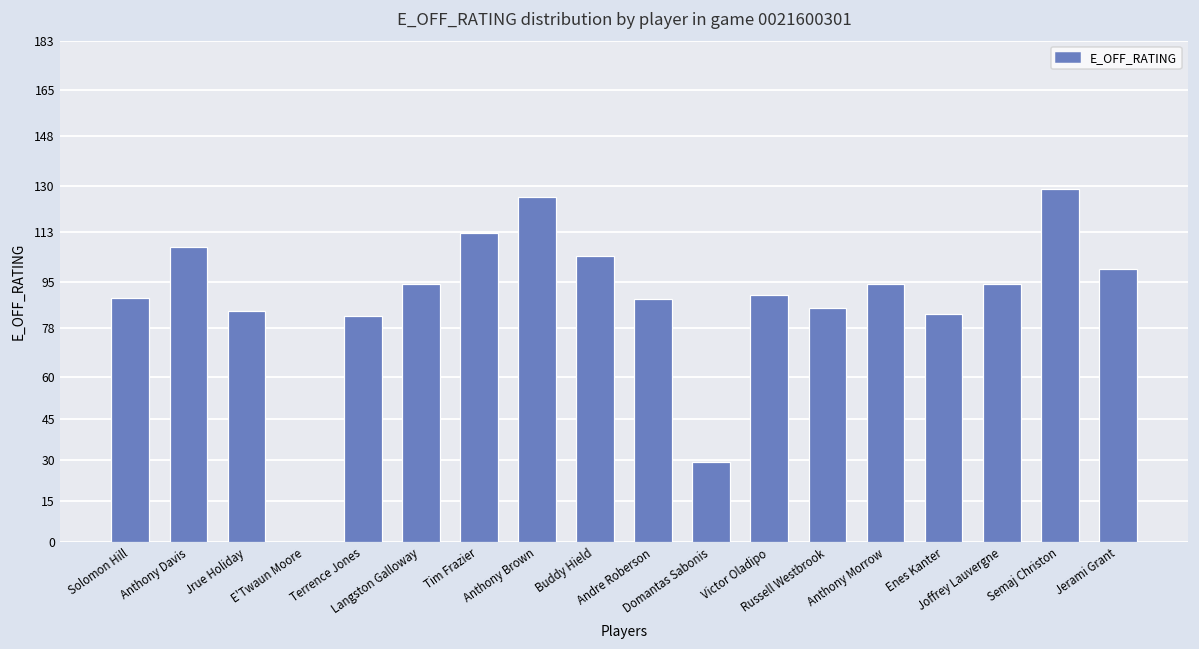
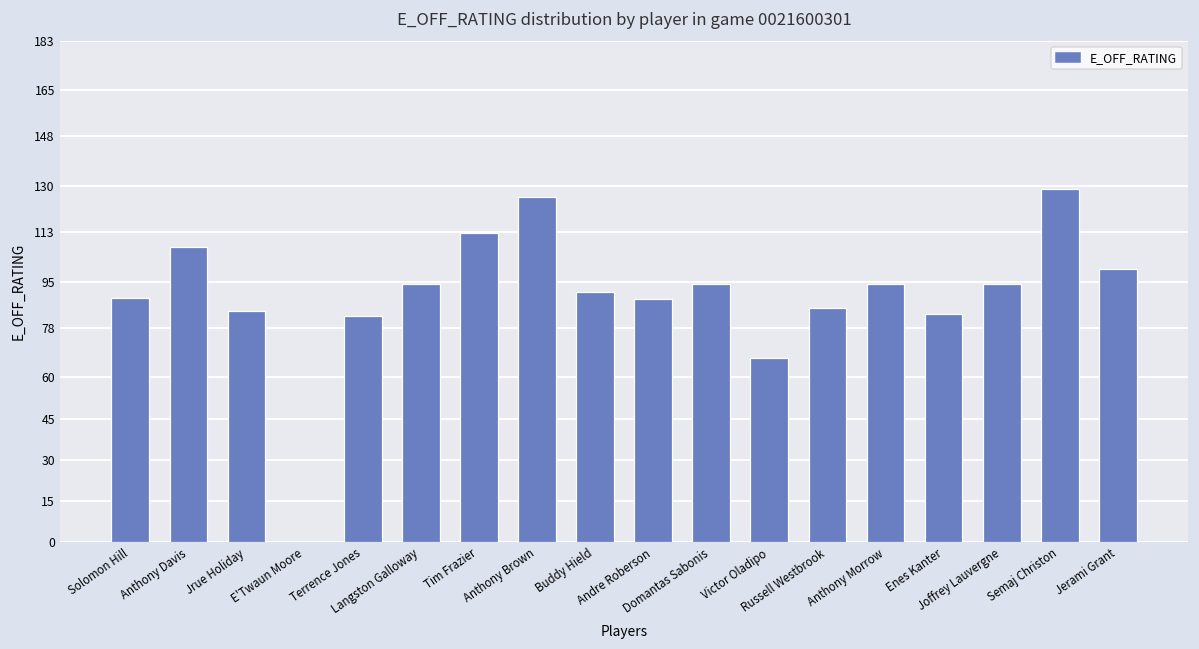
  {
    "Solomon Hill": 89,
    "Anthony Davis": 108,
    "Jrue Holiday": 84,
    "E'Twaun Moore": 0,
    "Terrence Jones": 82,
    "Langston Galloway": 94,
    "Tim Frazier": 113,
    "Anthony Brown": 126,
-   "Buddy Hield": 105,
+   "Buddy Hield": 91,
    "Andre Roberson": 89,
-   "Domantas Sabonis": 29,
-   "Victor Oladipo": 90,
+   "Domantas Sabonis": 94,
+   "Victor Oladipo": 67,
    "Russell Westbrook": 85,
    "Anthony Morrow": 94,
    "Enes Kanter": 83,
    "Joffrey Lauvergne": 94,
    "Semaj Christon": 129,
    "Jerami Grant": 100
  }
